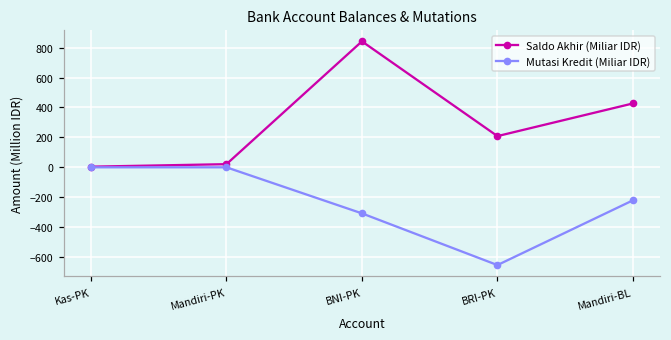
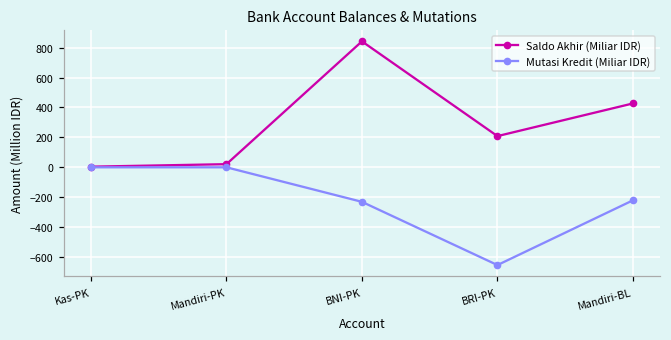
  {
    "Saldo Akhir (Miliar IDR)": {
      "Mandiri-PK": 20,
      "BNI-PK": 840,
      "BRI-PK": 210,
      "Mandiri-BL": 430
    },
    "Mutasi Kredit (Miliar IDR)": {
      "Mandiri-PK": 0,
-     "BNI-PK": -310,
+     "BNI-PK": -230,
      "BRI-PK": -650,
      "Mandiri-BL": -220
    }
  }
